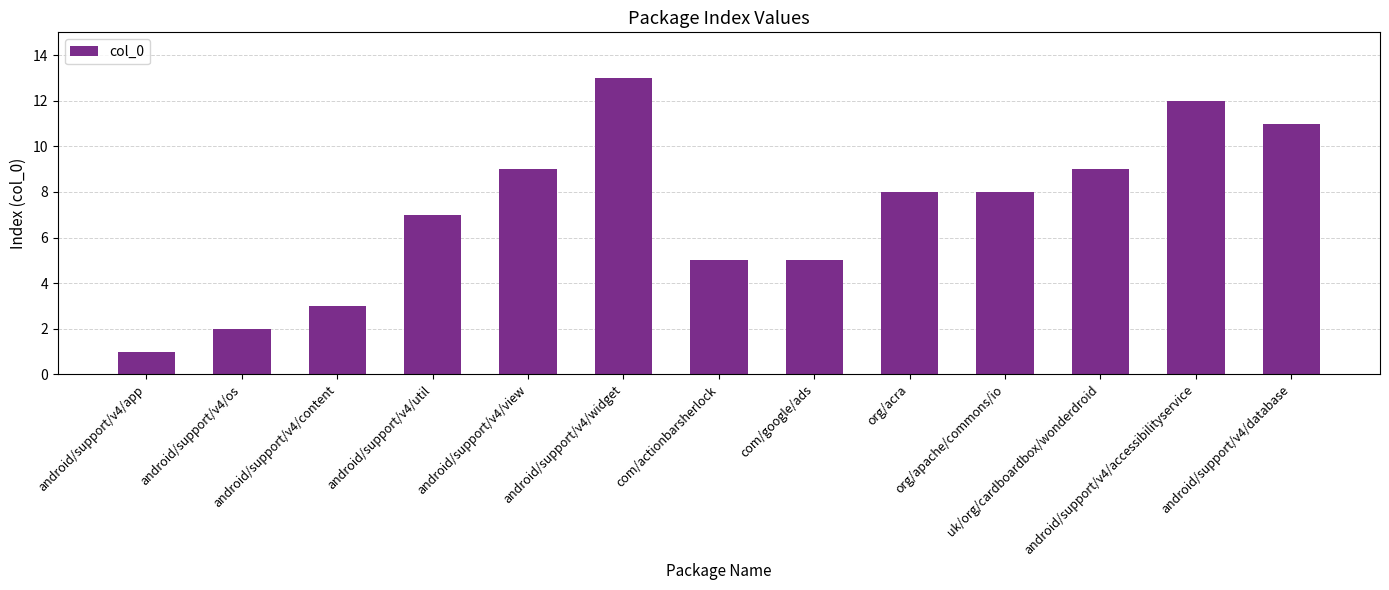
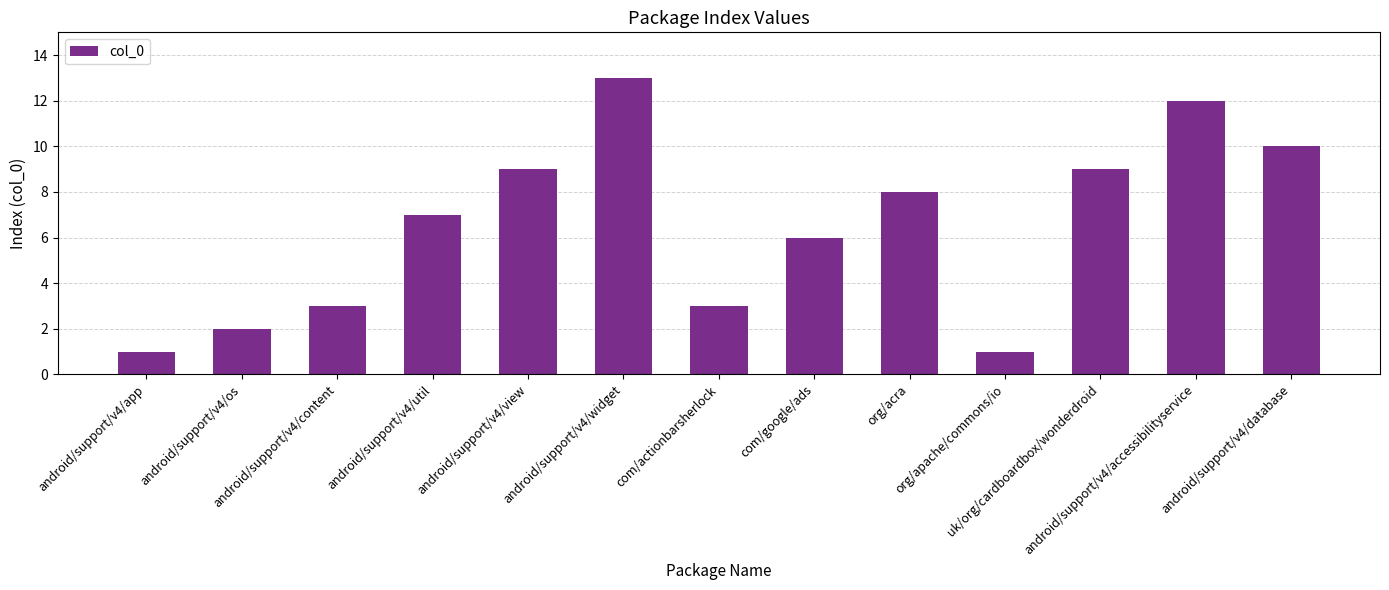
  {
    "android/support/v4/app": 1,
    "android/support/v4/os": 2,
    "android/support/v4/content": 3,
    "android/support/v4/util": 7,
    "android/support/v4/view": 9,
    "android/support/v4/widget": 13,
-   "com/actionbarsherlock": 5,
-   "com/google/ads": 5,
+   "com/actionbarsherlock": 3,
+   "com/google/ads": 6,
    "org/acra": 8,
-   "org/apache/commons/io": 8,
+   "org/apache/commons/io": 1,
    "uk/org/cardboardbox/wonderdroid": 9,
    "android/support/v4/accessibilityservice": 12,
-   "android/support/v4/database": 11
+   "android/support/v4/database": 10
  }
